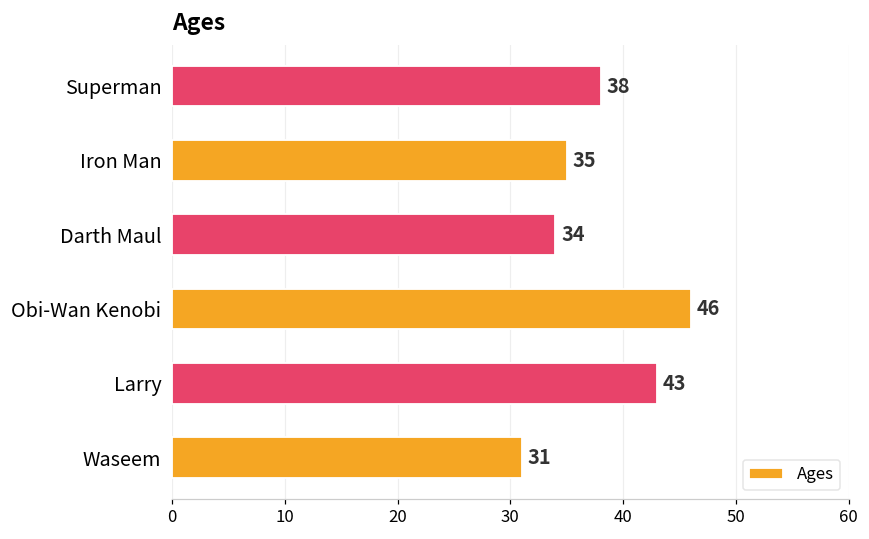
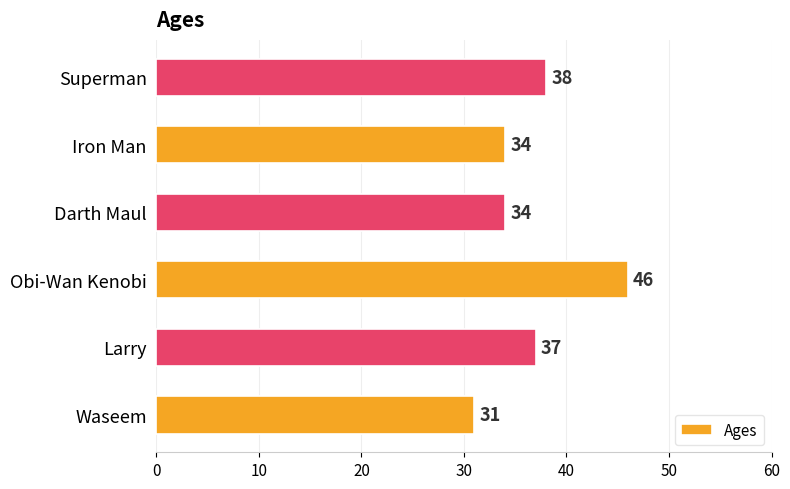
  {
    "Superman": 38,
-   "Iron Man": 35,
+   "Iron Man": 34,
    "Darth Maul": 34,
    "Obi-Wan Kenobi": 46,
-   "Larry": 43,
+   "Larry": 37,
    "Waseem": 31
  }
